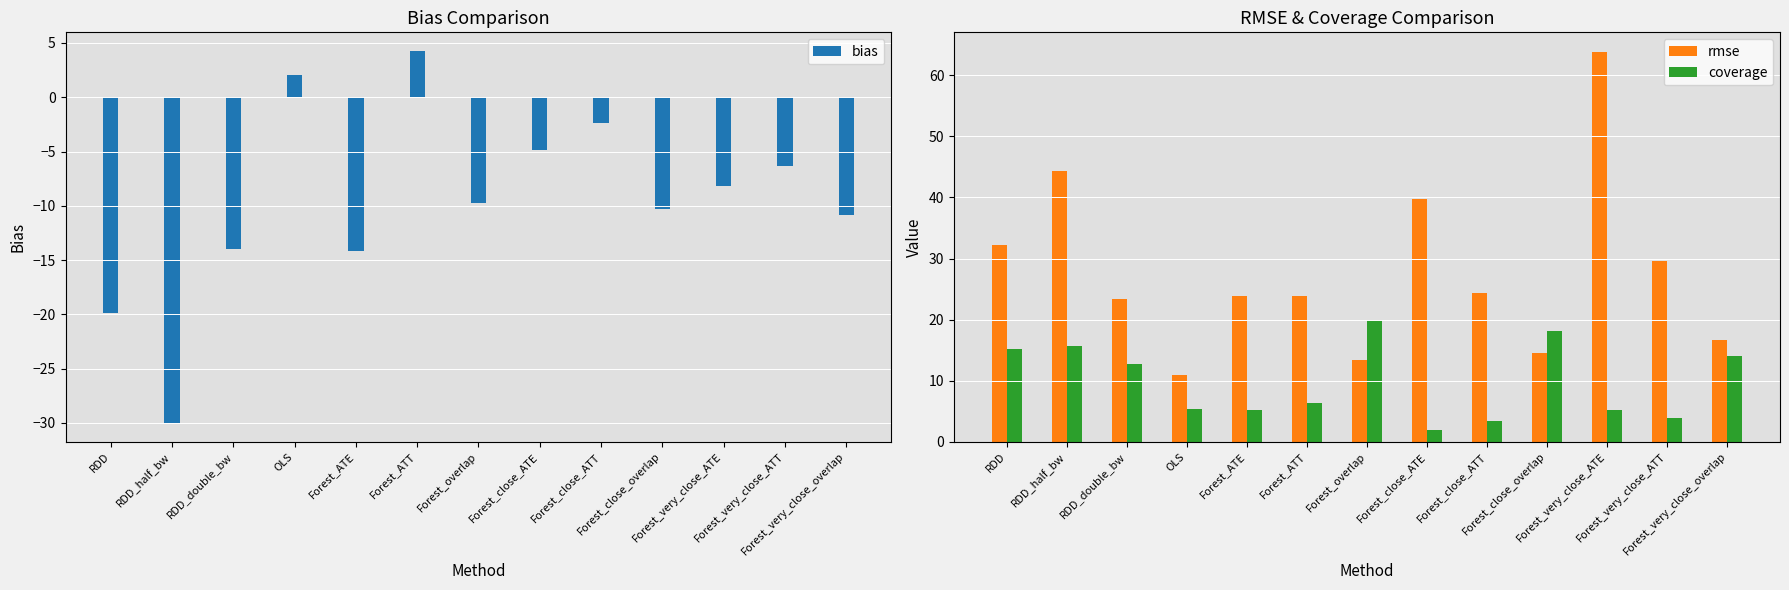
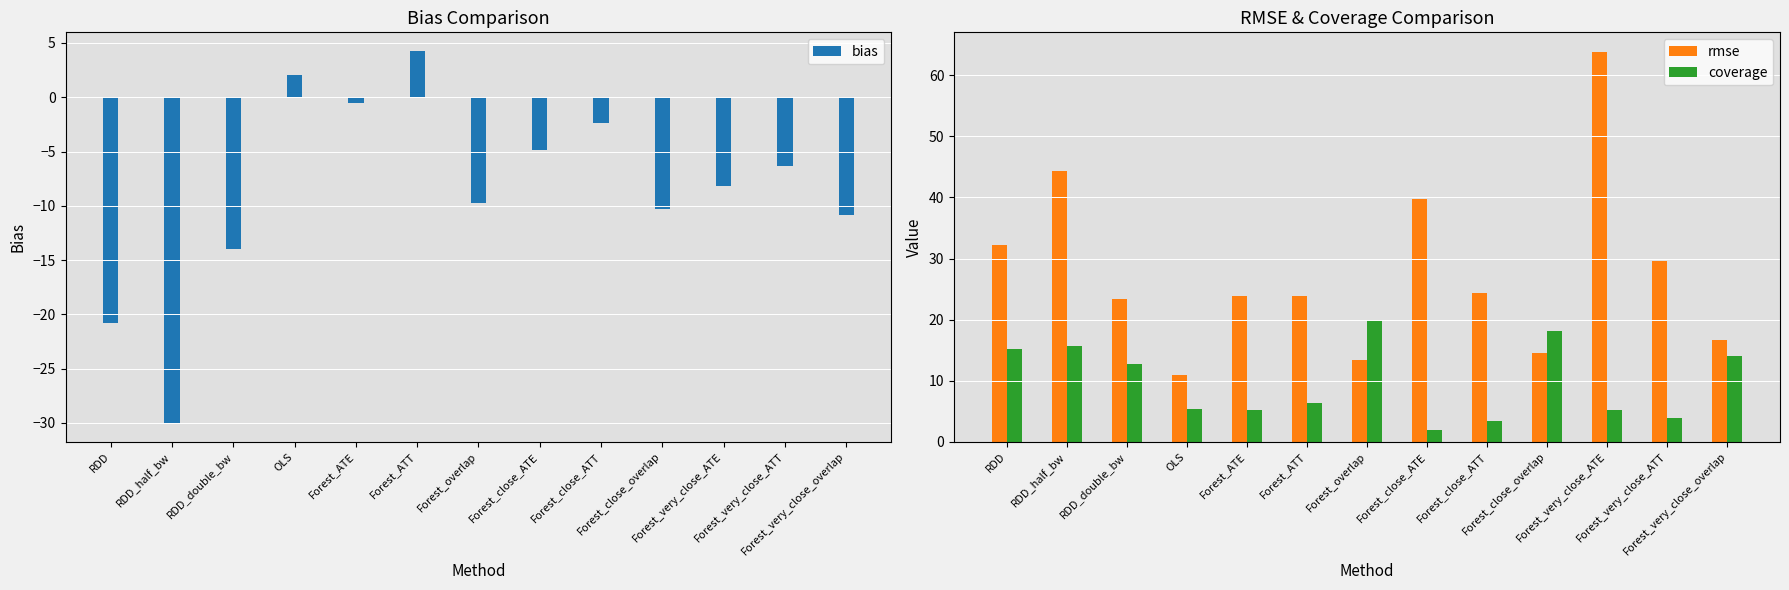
  {
    "Bias Comparison": {
-     "RDD": -19.9,
+     "RDD": -20.8,
      "RDD_half_bw": -30.0,
      "RDD_double_bw": -14.0,
      "OLS": 2.1,
-     "Forest_ATE": -14.2,
+     "Forest_ATE": -0.6,
      "Forest_ATT": 4.3,
      "Forest_overlap": -9.8,
      "Forest_close_ATE": -4.9,
      "Forest_close_ATT": -2.4,
      "Forest_close_overlap": -10.3,
      "Forest_very_close_ATE": -8.2,
      "Forest_very_close_ATT": -6.3,
      "Forest_very_close_overlap": -10.9
    },
    "RMSE & Coverage Comparison": {
      "rmse": {
        "RDD": 32,
        "RDD_half_bw": 44,
        "RDD_double_bw": 23,
        "OLS": 11,
        "Forest_ATE": 24,
        "Forest_ATT": 24,
        "Forest_overlap": 13,
        "Forest_close_ATE": 40,
        "Forest_close_ATT": 24,
        "Forest_close_overlap": 14,
        "Forest_very_close_ATE": 64,
        "Forest_very_close_ATT": 30,
        "Forest_very_close_overlap": 17
      },
      "coverage": {
        "RDD": 15,
        "RDD_half_bw": 16,
        "RDD_double_bw": 13,
        "OLS": 5,
        "Forest_ATE": 5,
        "Forest_ATT": 6,
        "Forest_overlap": 20,
        "Forest_close_ATE": 2,
        "Forest_close_ATT": 3,
        "Forest_close_overlap": 18,
        "Forest_very_close_ATE": 5,
        "Forest_very_close_ATT": 4,
        "Forest_very_close_overlap": 14
      }
    }
  }
